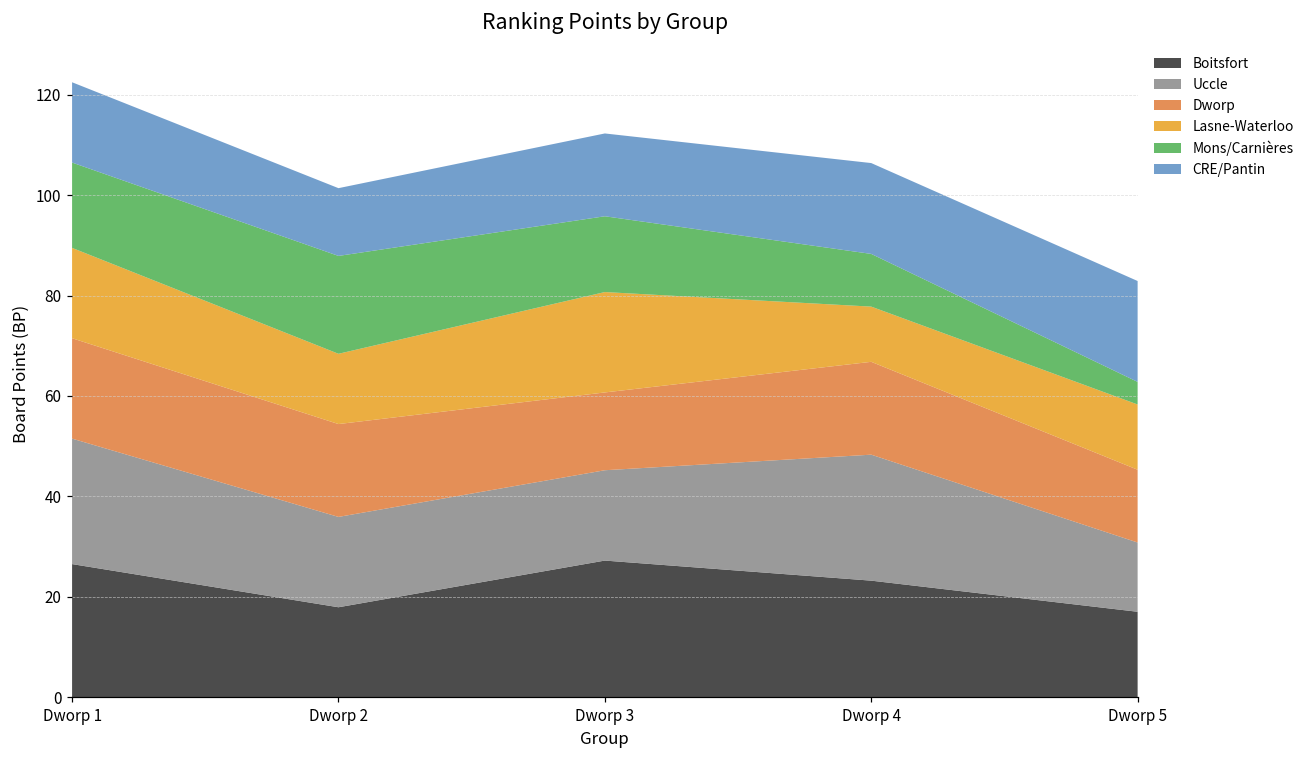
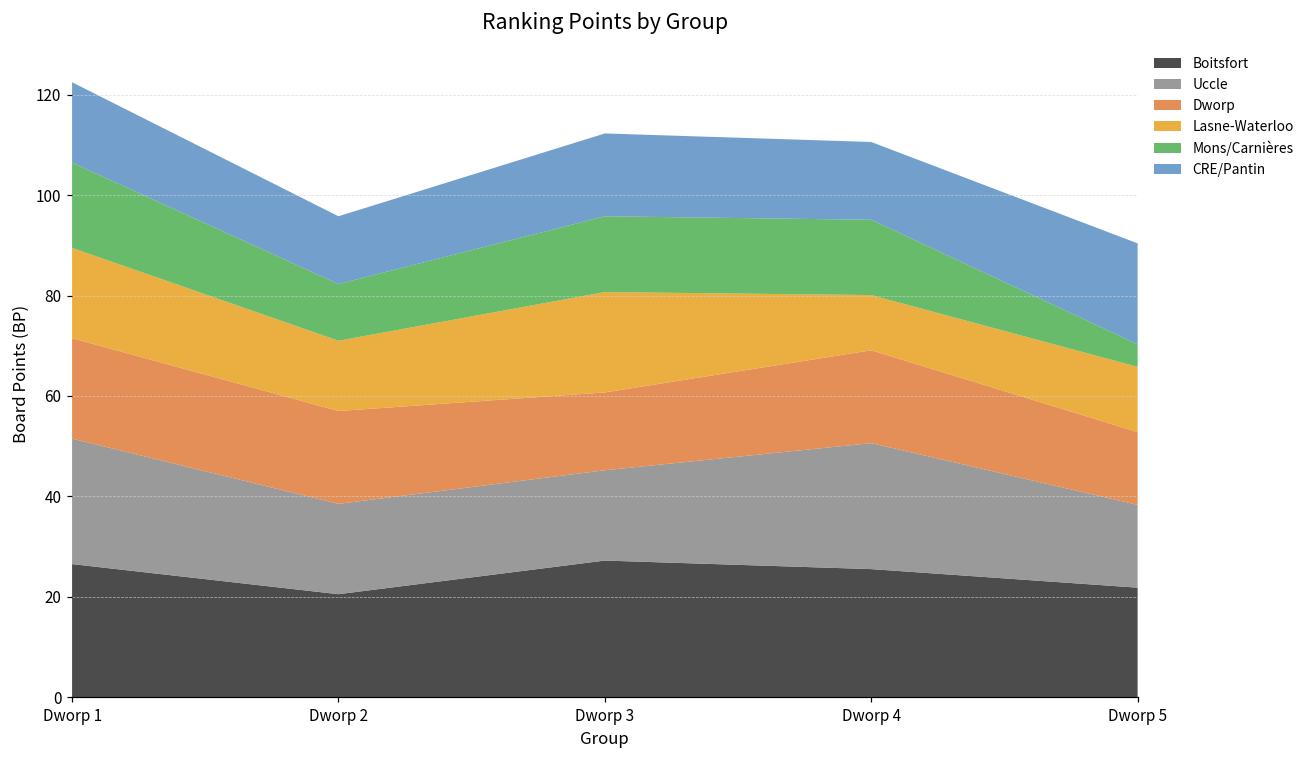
  {
    "Boitsfort": {
      "Dworp 1": 27,
-     "Dworp 2": 18,
+     "Dworp 2": 21,
      "Dworp 3": 27,
-     "Dworp 4": 23,
-     "Dworp 5": 17
+     "Dworp 4": 26,
+     "Dworp 5": 22
    },
    "Uccle": {
      "Dworp 1": 25,
      "Dworp 2": 18,
      "Dworp 3": 18,
      "Dworp 4": 25,
-     "Dworp 5": 14
+     "Dworp 5": 16
    },
    "Mons/Carnières": {
      "Dworp 1": 17,
-     "Dworp 2": 20,
+     "Dworp 2": 11,
      "Dworp 3": 15,
-     "Dworp 4": 11,
+     "Dworp 4": 15,
      "Dworp 5": 5
    },
    "CRE/Pantin": {
      "Dworp 1": 16,
      "Dworp 2": 14,
      "Dworp 3": 17,
-     "Dworp 4": 18,
+     "Dworp 4": 16,
      "Dworp 5": 20
    }
  }
